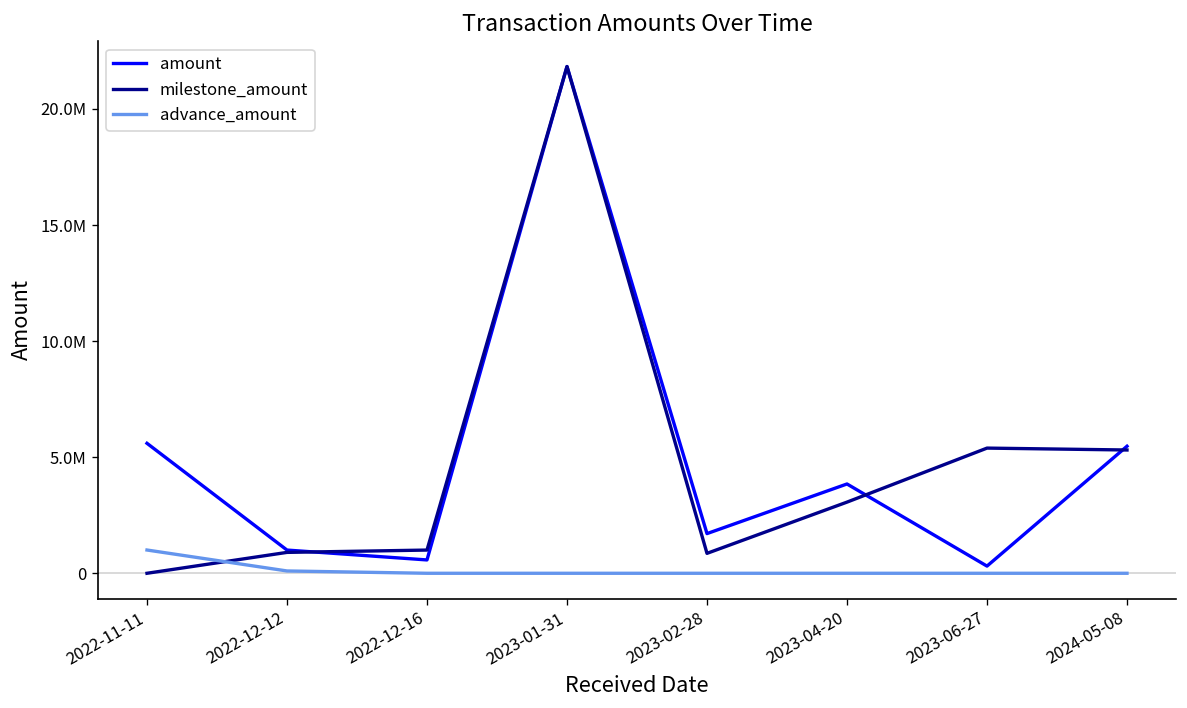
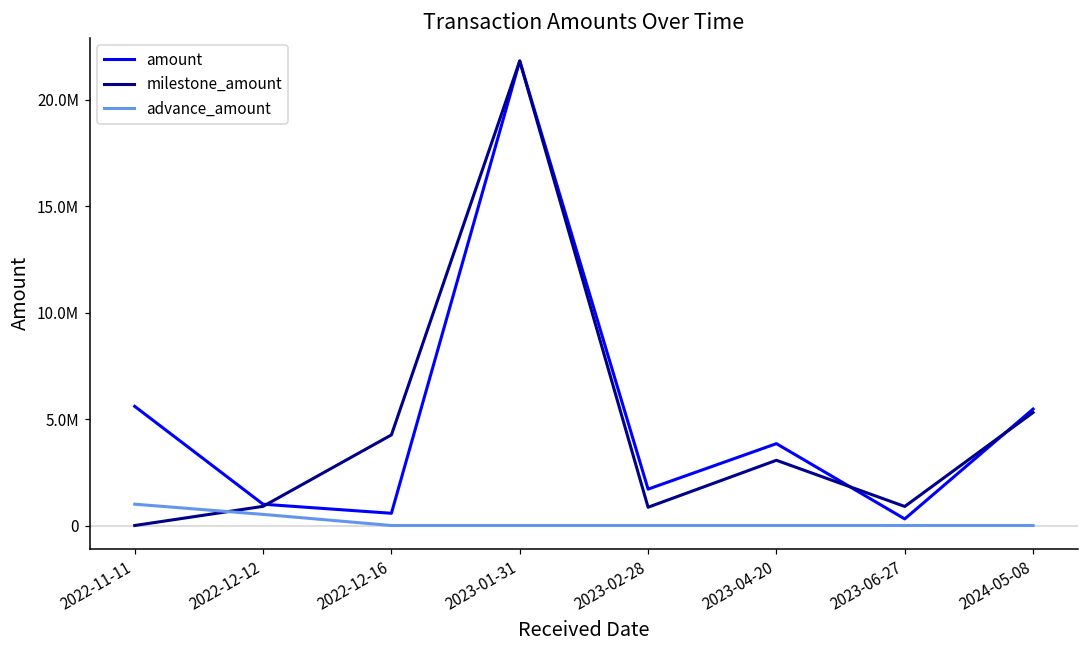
  {
    "amount": {
      "2022-11-11": 5600000,
      "2022-12-16": 600000,
      "2023-02-28": 1700000,
      "2023-04-20": 3800000,
      "2023-06-27": 300000,
      "2024-05-08": 5500000
    },
    "milestone_amount": {
      "2022-11-11": 0,
-     "2022-12-16": 1000000,
+     "2022-12-16": 4300000,
      "2023-02-28": 900000,
      "2023-04-20": 3100000,
-     "2023-06-27": 5400000,
+     "2023-06-27": 900000,
      "2024-05-08": 5300000
    },
    "advance_amount": {
      "2022-11-11": 1000000,
-     "2022-12-12": 100000,
+     "2022-12-12": 500000,
      "2022-12-16": 0,
      "2023-01-31": 0,
      "2023-02-28": 0,
      "2023-04-20": 0,
      "2023-06-27": 0,
      "2024-05-08": 0
    }
  }
